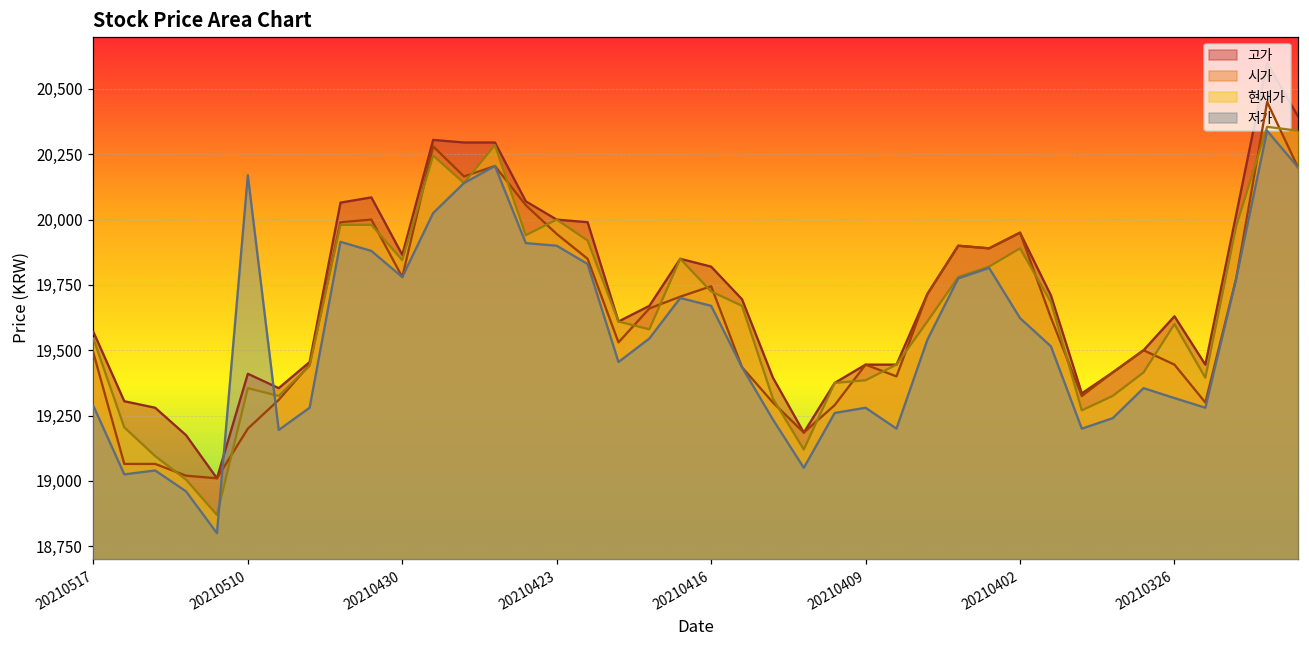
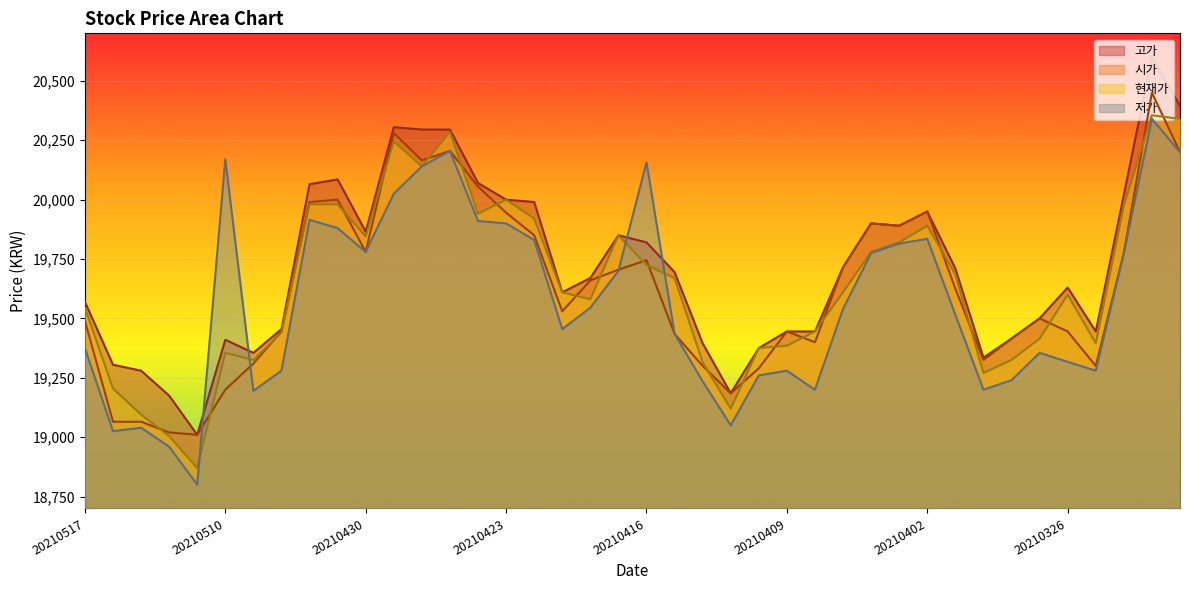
  {
    "저가": {
-     "20210517": "19,290",
+     "20210517": "19,380",
      "20210510": "20,170",
      "20210423": "19,900",
-     "20210416": "19,670",
+     "20210416": "20,160",
      "20210409": "19,280",
-     "20210402": "19,620",
+     "20210402": "19,840",
      "20210326": "19,320"
    }
  }
